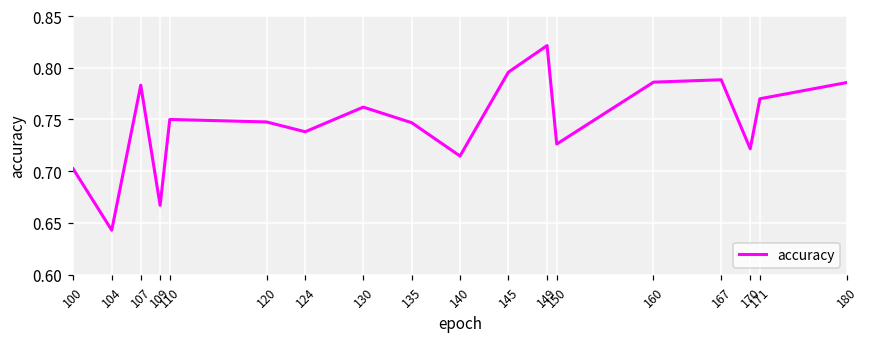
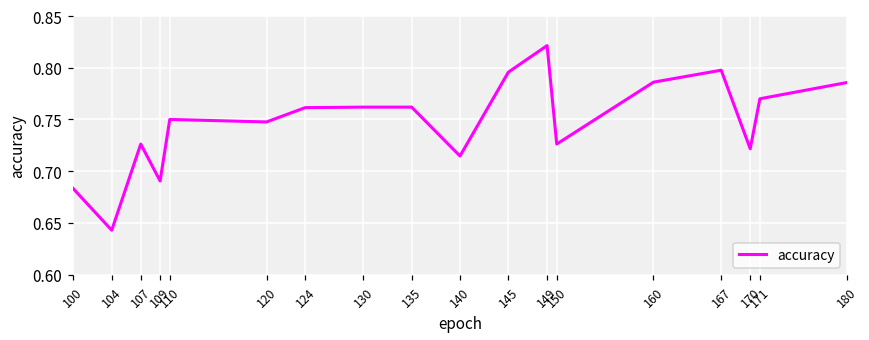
  {
-   "100": 0.70,
+   "100": 0.68,
    "104": 0.64,
-   "107": 0.78,
-   "109": 0.67,
+   "107": 0.73,
+   "109": 0.69,
    "110": 0.75,
    "120": 0.75,
-   "124": 0.74,
+   "124": 0.76,
    "130": 0.76,
-   "135": 0.75,
+   "135": 0.76,
    "140": 0.71,
    "145": 0.80,
    "149": 0.82,
    "150": 0.73,
    "160": 0.79,
-   "167": 0.79,
+   "167": 0.80,
    "170": 0.72,
    "171": 0.77,
    "180": 0.79
  }
